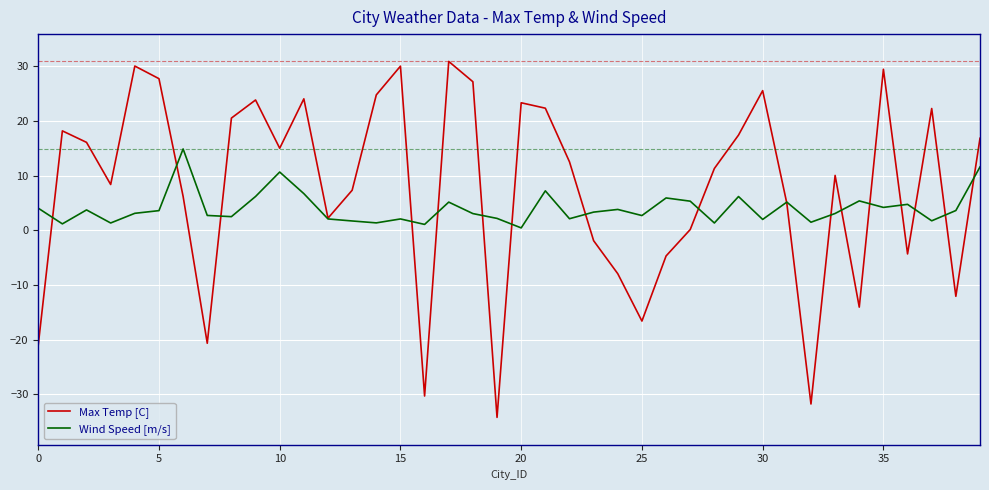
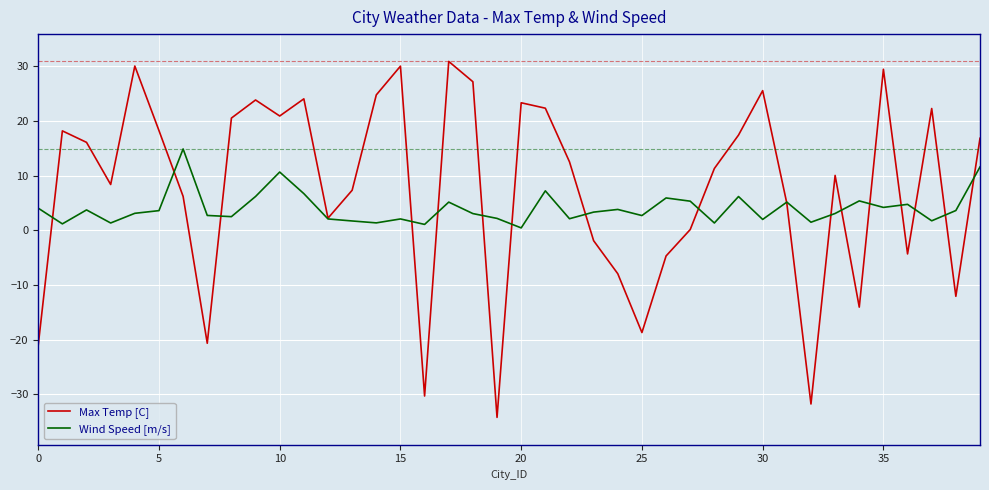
  {
    "Max Temp [C]": {
      "0": -21,
-     "5": 28,
-     "10": 15,
+     "5": 18,
+     "10": 21,
      "15": 30,
      "20": 23,
-     "25": -17,
+     "25": -19,
      "30": 26,
      "35": 29
    },
    "Wind Speed [m/s]": {
      "0": 4,
      "5": 4,
      "10": 11,
      "15": 2,
      "20": 0,
      "25": 3,
      "30": 2,
      "35": 4
    }
  }
